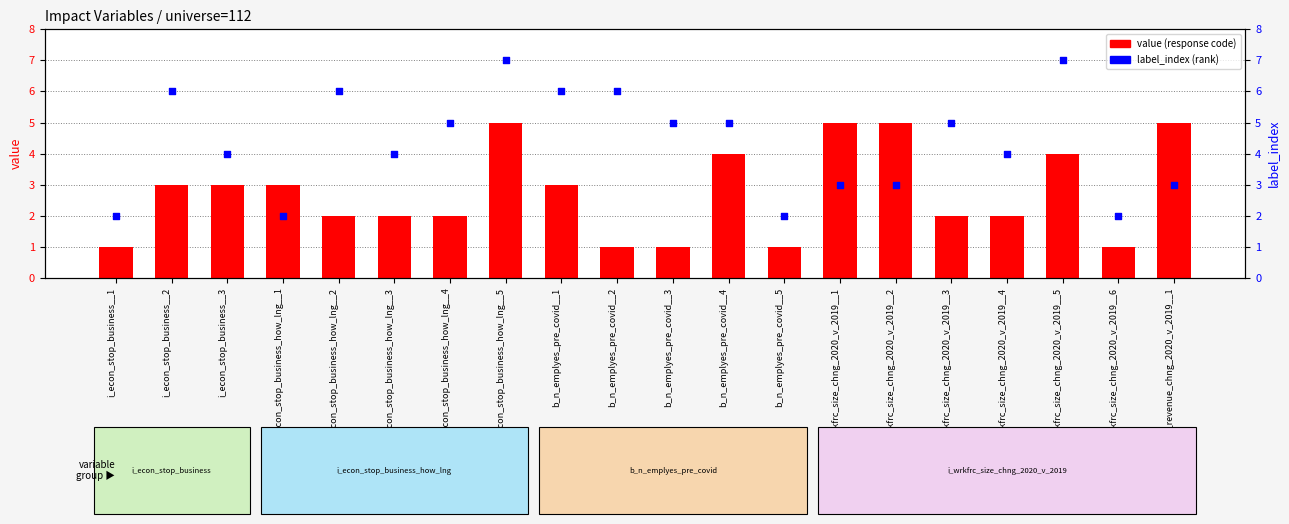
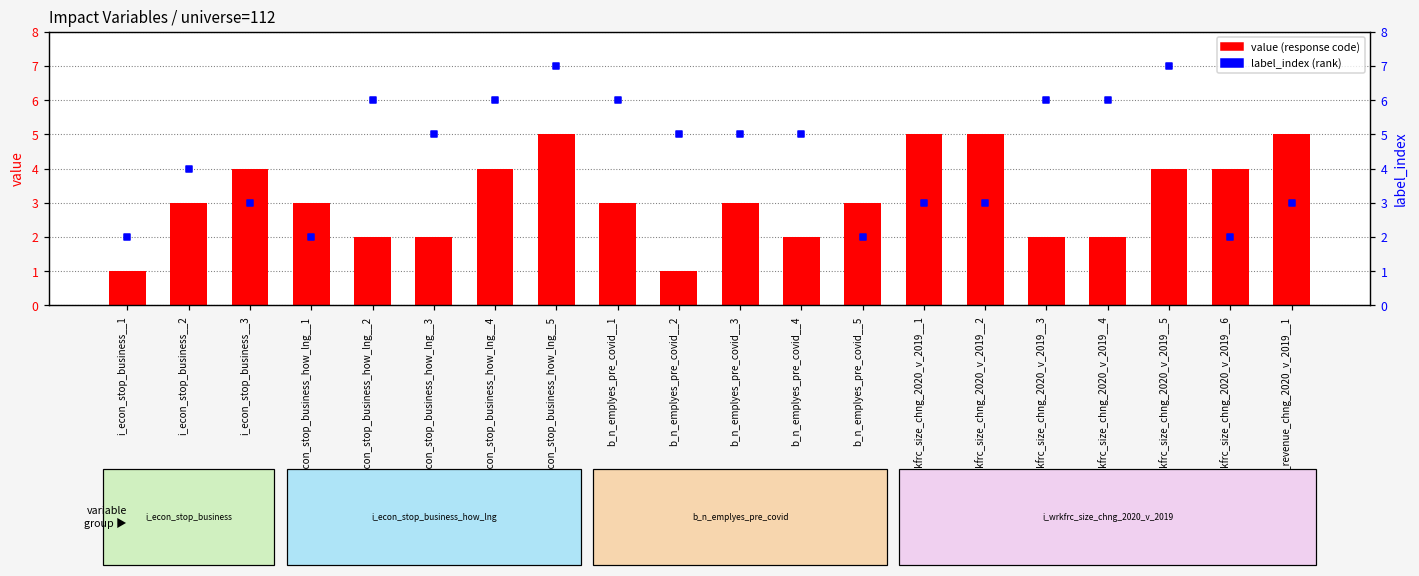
  {
    "value (response code)": {
      "i_econ_stop_business__1": 1,
      "i_econ_stop_business__2": 3,
-     "i_econ_stop_business__3": 3,
+     "i_econ_stop_business__3": 4,
      "i_econ_stop_business_how_lng__1": 3,
      "i_econ_stop_business_how_lng__2": 2,
      "i_econ_stop_business_how_lng__3": 2,
-     "i_econ_stop_business_how_lng__4": 2,
+     "i_econ_stop_business_how_lng__4": 4,
      "i_econ_stop_business_how_lng__5": 5,
      "b_n_emplyes_pre_covid__1": 3,
      "b_n_emplyes_pre_covid__2": 1,
-     "b_n_emplyes_pre_covid__3": 1,
-     "b_n_emplyes_pre_covid__4": 4,
-     "b_n_emplyes_pre_covid__5": 1,
+     "b_n_emplyes_pre_covid__3": 3,
+     "b_n_emplyes_pre_covid__4": 2,
+     "b_n_emplyes_pre_covid__5": 3,
      "i_wrkfrc_size_chng_2020_v_2019__1": 5,
      "i_wrkfrc_size_chng_2020_v_2019__2": 5,
      "i_wrkfrc_size_chng_2020_v_2019__3": 2,
      "i_wrkfrc_size_chng_2020_v_2019__4": 2,
      "i_wrkfrc_size_chng_2020_v_2019__5": 4,
-     "i_wrkfrc_size_chng_2020_v_2019__6": 1,
+     "i_wrkfrc_size_chng_2020_v_2019__6": 4,
      "i_fin_revenue_chng_2020_v_2019__1": 5
    },
    "label_index (rank)": {
-     "i_econ_stop_business__2": 6,
-     "i_econ_stop_business__3": 4,
-     "i_econ_stop_business_how_lng__3": 4,
-     "i_econ_stop_business_how_lng__4": 5,
-     "b_n_emplyes_pre_covid__2": 6,
-     "i_wrkfrc_size_chng_2020_v_2019__3": 5,
-     "i_wrkfrc_size_chng_2020_v_2019__4": 4
+     "i_econ_stop_business__2": 4,
+     "i_econ_stop_business__3": 3,
+     "i_econ_stop_business_how_lng__3": 5,
+     "i_econ_stop_business_how_lng__4": 6,
+     "b_n_emplyes_pre_covid__2": 5,
+     "i_wrkfrc_size_chng_2020_v_2019__3": 6,
+     "i_wrkfrc_size_chng_2020_v_2019__4": 6
    }
  }
